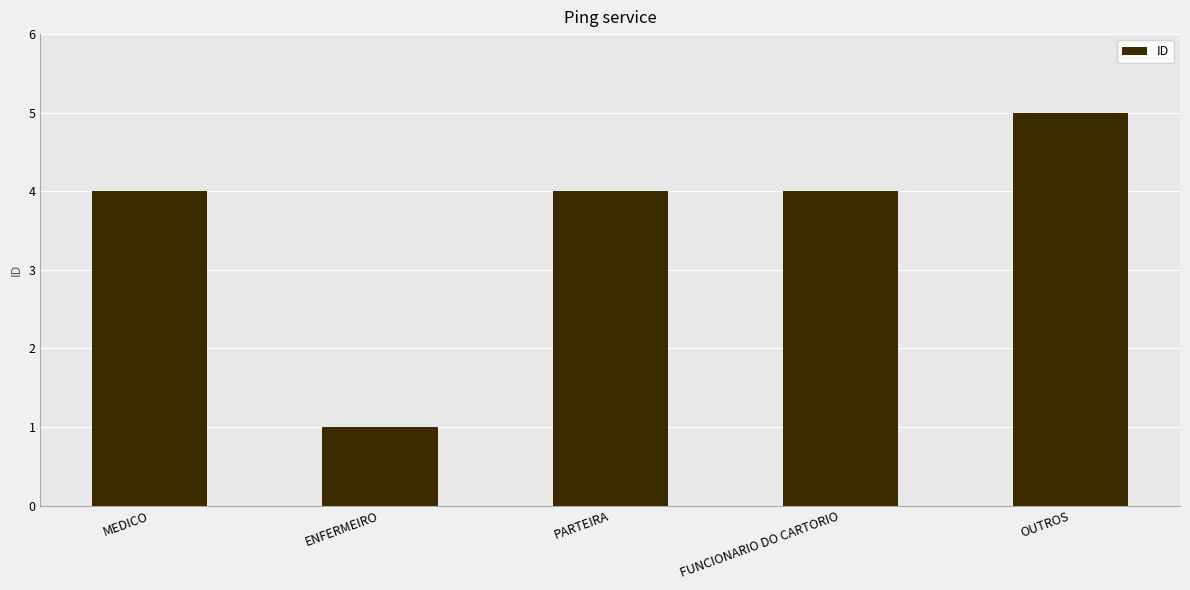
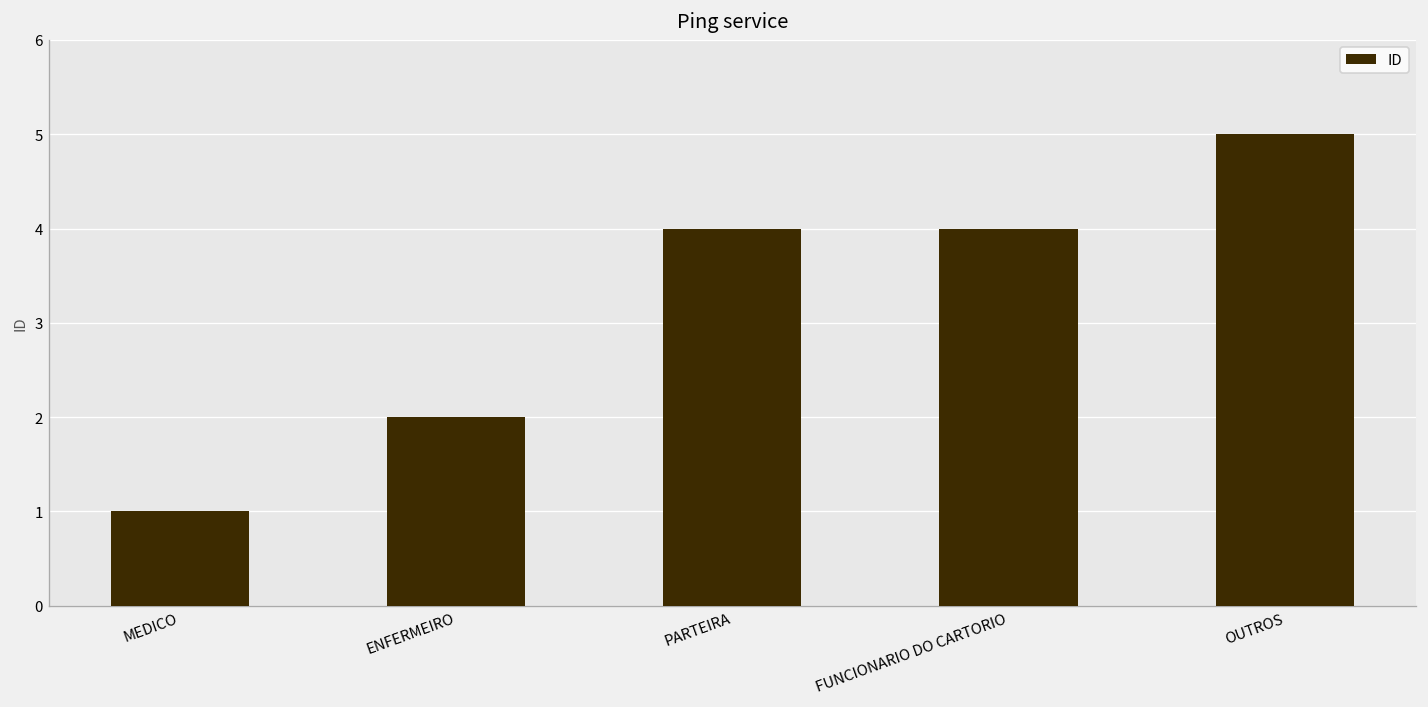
  {
-   "MEDICO": 4,
-   "ENFERMEIRO": 1,
+   "MEDICO": 1,
+   "ENFERMEIRO": 2,
    "PARTEIRA": 4,
    "FUNCIONARIO DO CARTORIO": 4,
    "OUTROS": 5
  }
